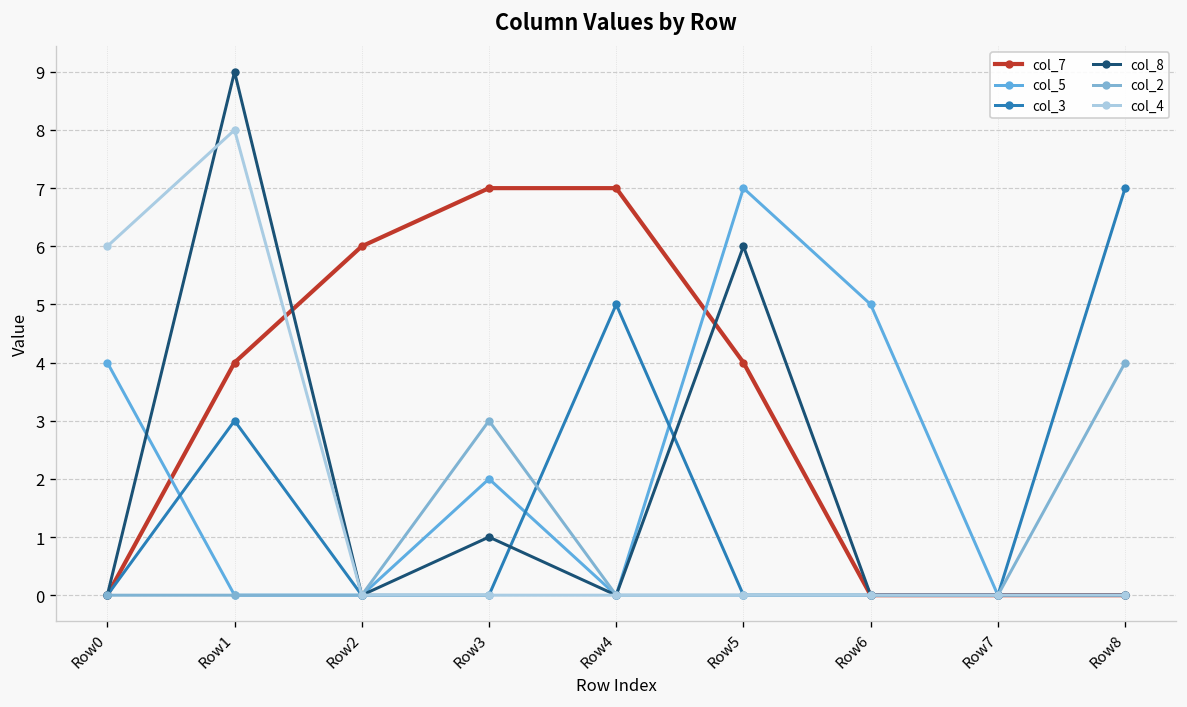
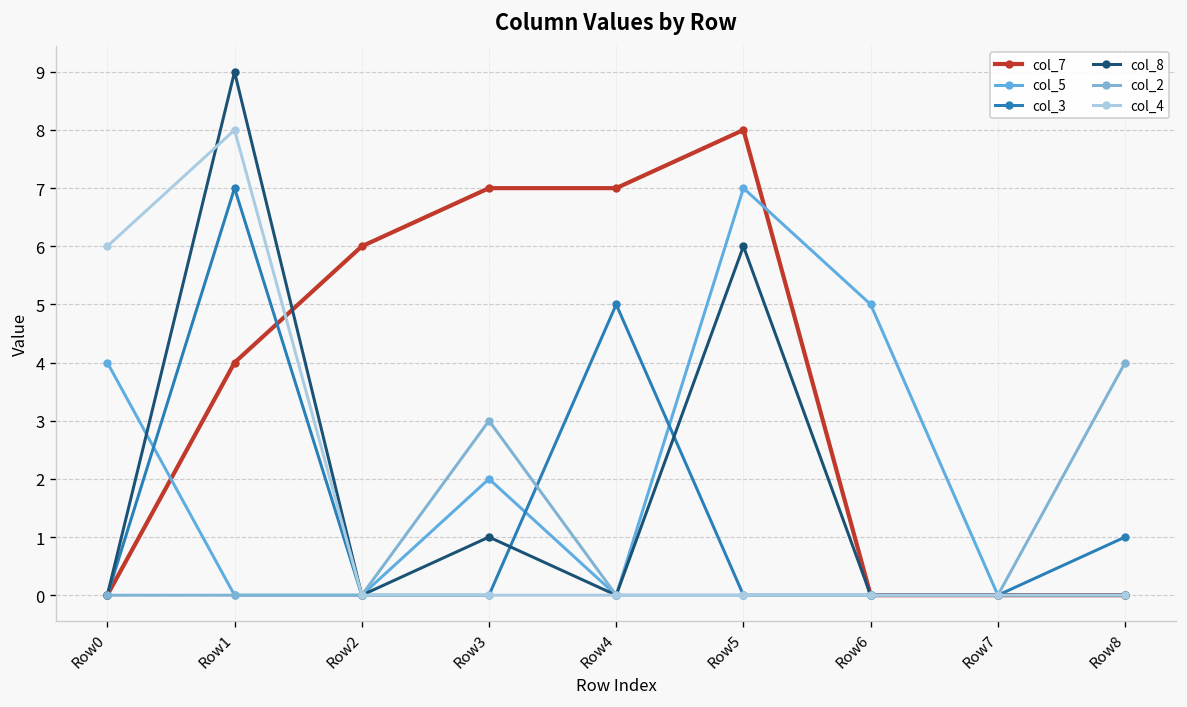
  {
    "col_7": {
      "Row1": 4,
      "Row2": 6,
      "Row3": 7,
      "Row4": 7,
-     "Row5": 4
+     "Row5": 8
    },
    "col_3": {
-     "Row1": 3,
+     "Row1": 7,
      "Row4": 5,
-     "Row8": 7
+     "Row8": 1
    },
    "col_8": {
      "Row1": 9,
      "Row3": 1,
      "Row5": 6
    }
  }
